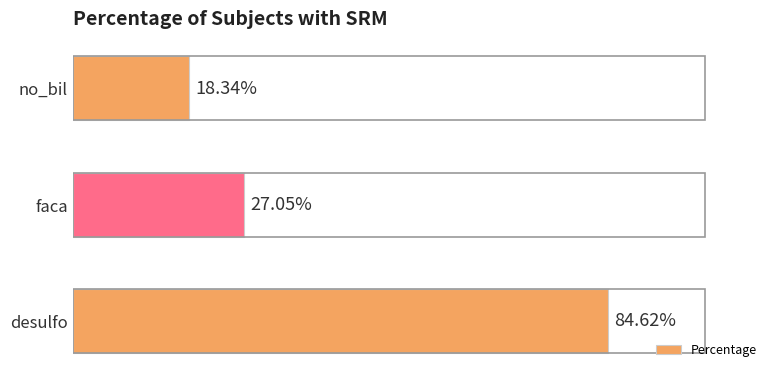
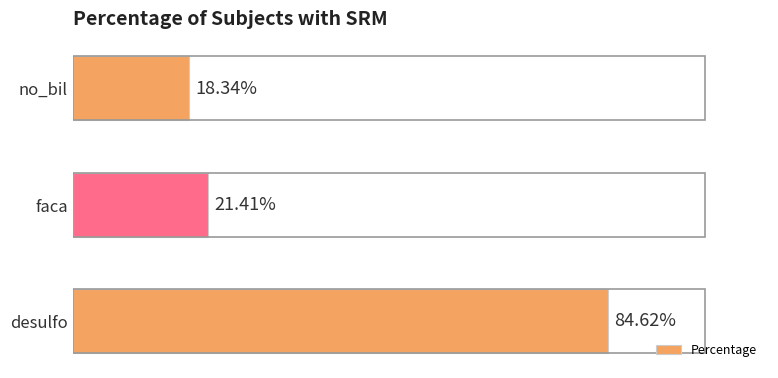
  {
    "no_bil": "18.34%",
-   "faca": "27.05%",
+   "faca": "21.41%",
    "desulfo": "84.62%"
  }
